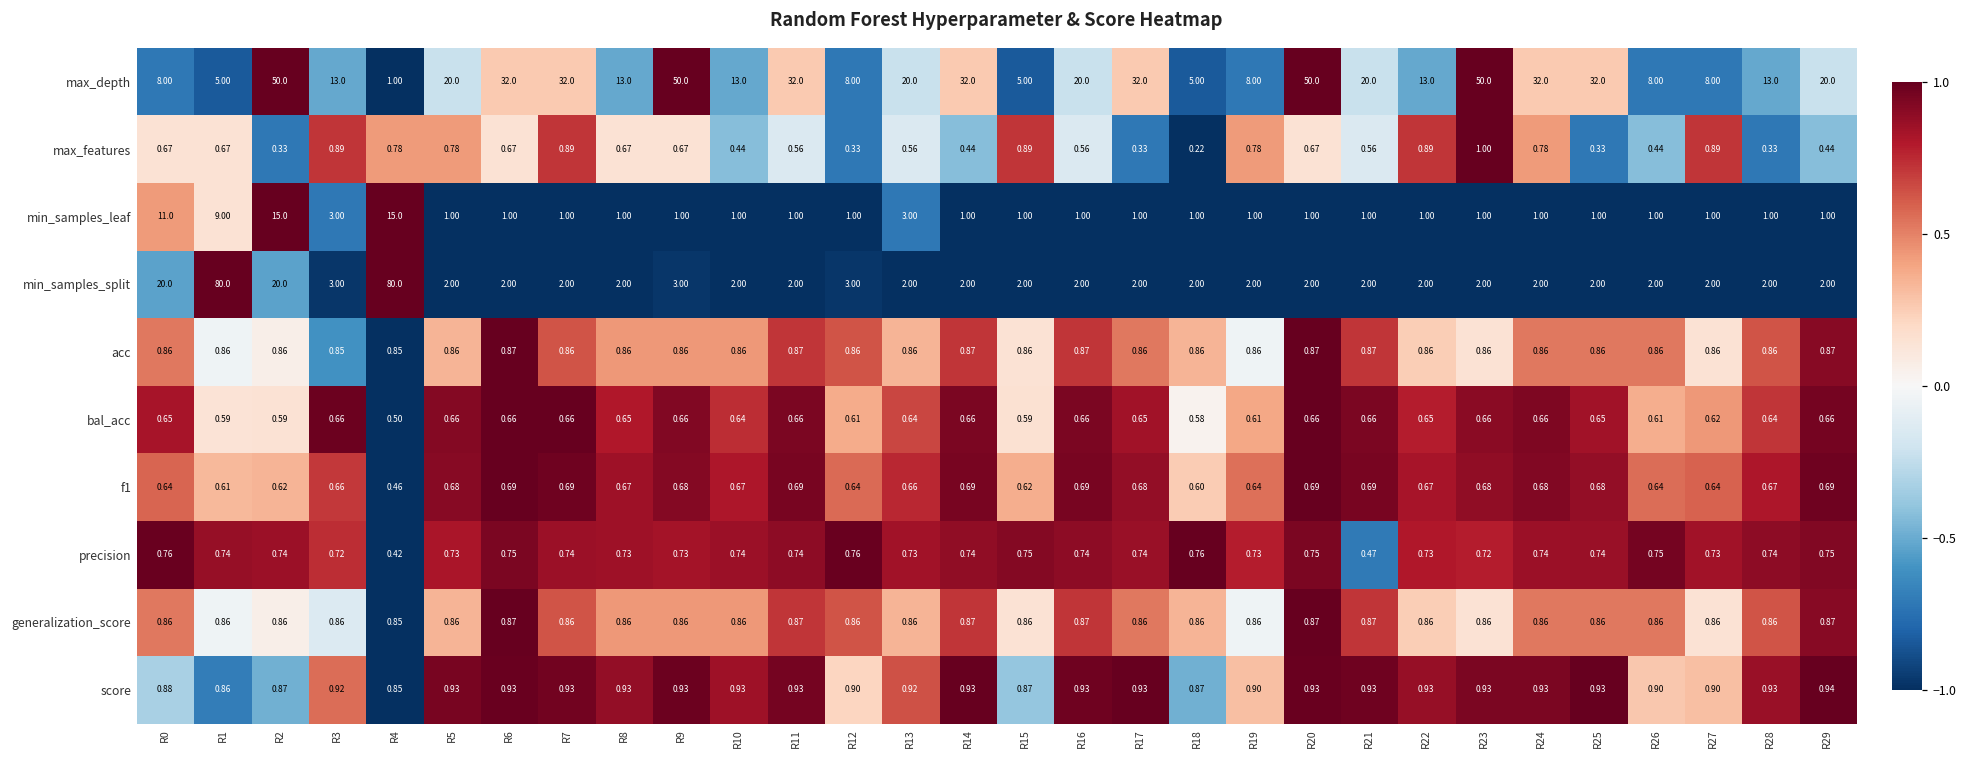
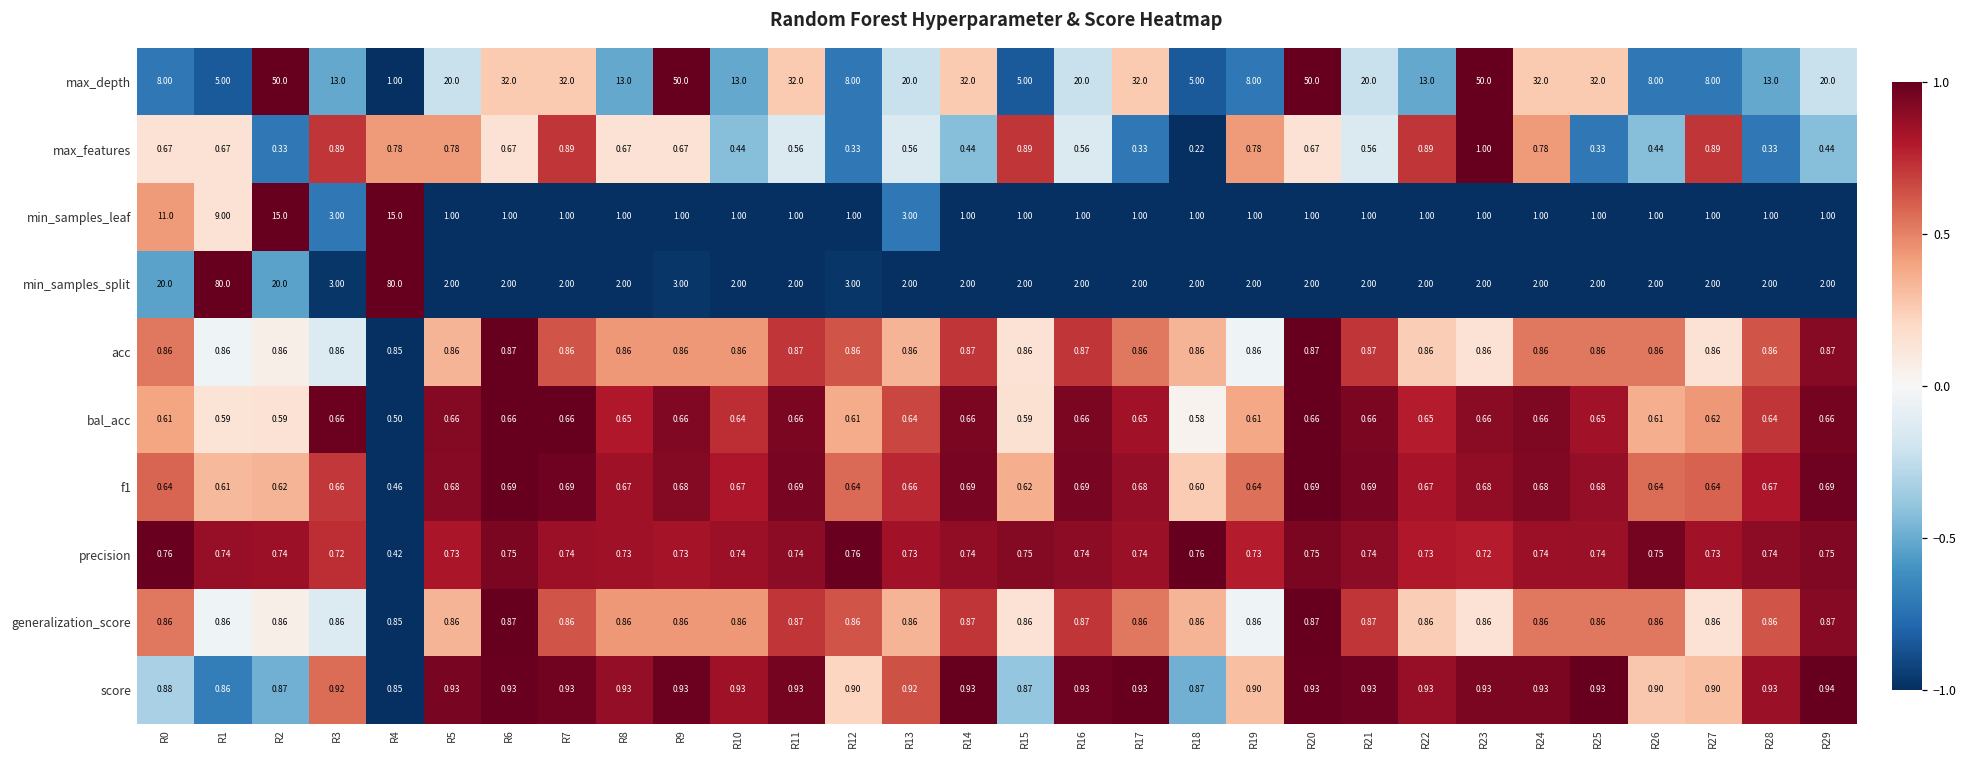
  {
    "acc": {
      "R0": 0.86,
      "R1": 0.86,
      "R2": 0.86,
-     "R3": 0.85,
+     "R3": 0.86,
      "R4": 0.85,
      "R5": 0.86,
      "R6": 0.87,
      "R7": 0.86,
      "R8": 0.86,
      "R9": 0.86,
      "R10": 0.86,
      "R11": 0.87,
      "R12": 0.86,
      "R13": 0.86,
      "R14": 0.87,
      "R15": 0.86,
      "R16": 0.87,
      "R17": 0.86,
      "R18": 0.86,
      "R19": 0.86,
      "R20": 0.87,
      "R21": 0.87,
      "R22": 0.86,
      "R23": 0.86,
      "R24": 0.86,
      "R25": 0.86,
      "R26": 0.86,
      "R27": 0.86,
      "R28": 0.86,
      "R29": 0.87
    },
    "bal_acc": {
-     "R0": 0.65,
+     "R0": 0.61,
      "R1": 0.59,
      "R2": 0.59,
      "R3": 0.66,
      "R4": 0.50,
      "R5": 0.66,
      "R6": 0.66,
      "R7": 0.66,
      "R8": 0.65,
      "R9": 0.66,
      "R10": 0.64,
      "R11": 0.66,
      "R12": 0.61,
      "R13": 0.64,
      "R14": 0.66,
      "R15": 0.59,
      "R16": 0.66,
      "R17": 0.65,
      "R18": 0.58,
      "R19": 0.61,
      "R20": 0.66,
      "R21": 0.66,
      "R22": 0.65,
      "R23": 0.66,
      "R24": 0.66,
      "R25": 0.65,
      "R26": 0.61,
      "R27": 0.62,
      "R28": 0.64,
      "R29": 0.66
    },
    "precision": {
      "R0": 0.76,
      "R1": 0.74,
      "R2": 0.74,
      "R3": 0.72,
      "R4": 0.42,
      "R5": 0.73,
      "R6": 0.75,
      "R7": 0.74,
      "R8": 0.73,
      "R9": 0.73,
      "R10": 0.74,
      "R11": 0.74,
      "R12": 0.76,
      "R13": 0.73,
      "R14": 0.74,
      "R15": 0.75,
      "R16": 0.74,
      "R17": 0.74,
      "R18": 0.76,
      "R19": 0.73,
      "R20": 0.75,
-     "R21": 0.47,
+     "R21": 0.74,
      "R22": 0.73,
      "R23": 0.72,
      "R24": 0.74,
      "R25": 0.74,
      "R26": 0.75,
      "R27": 0.73,
      "R28": 0.74,
      "R29": 0.75
    }
  }
